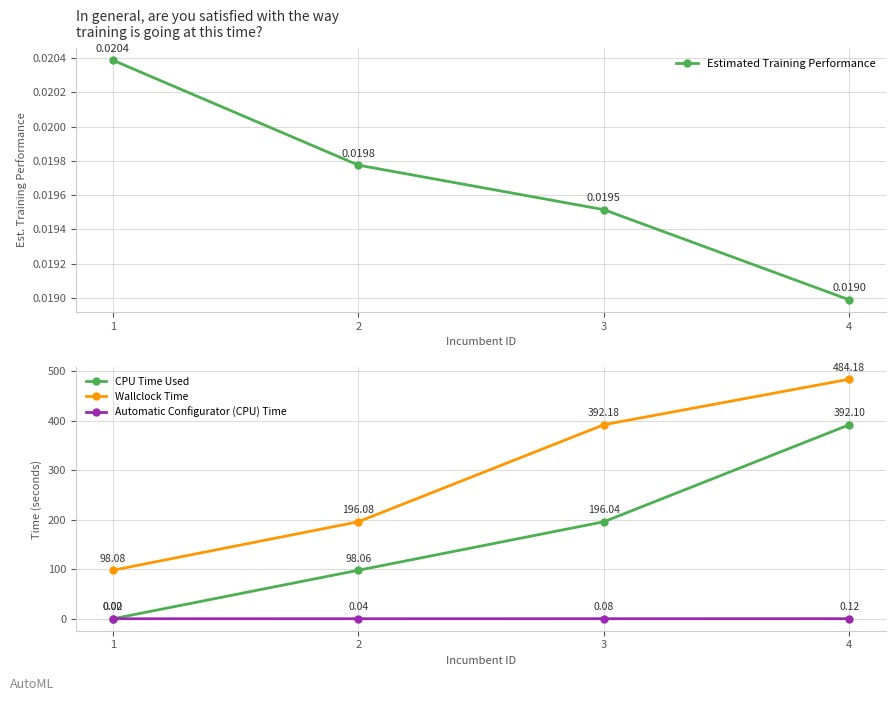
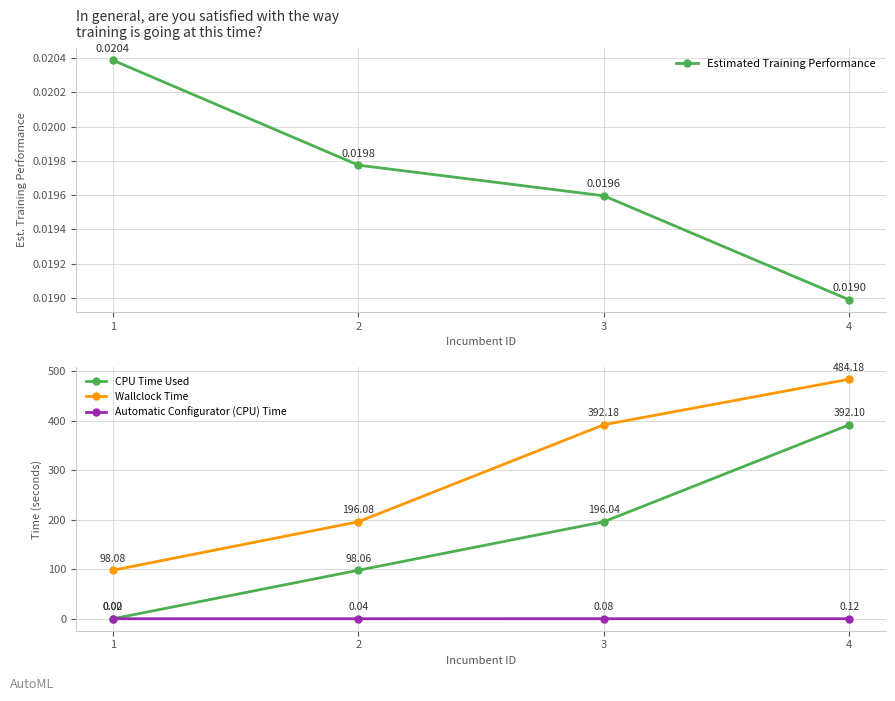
  {
    "In general, are you satisfied with the way training is going at this time?": {
      "1": 0.0204,
      "2": 0.0198,
-     "3": 0.0195,
+     "3": 0.0196,
      "4": 0.0190
    }
  }
